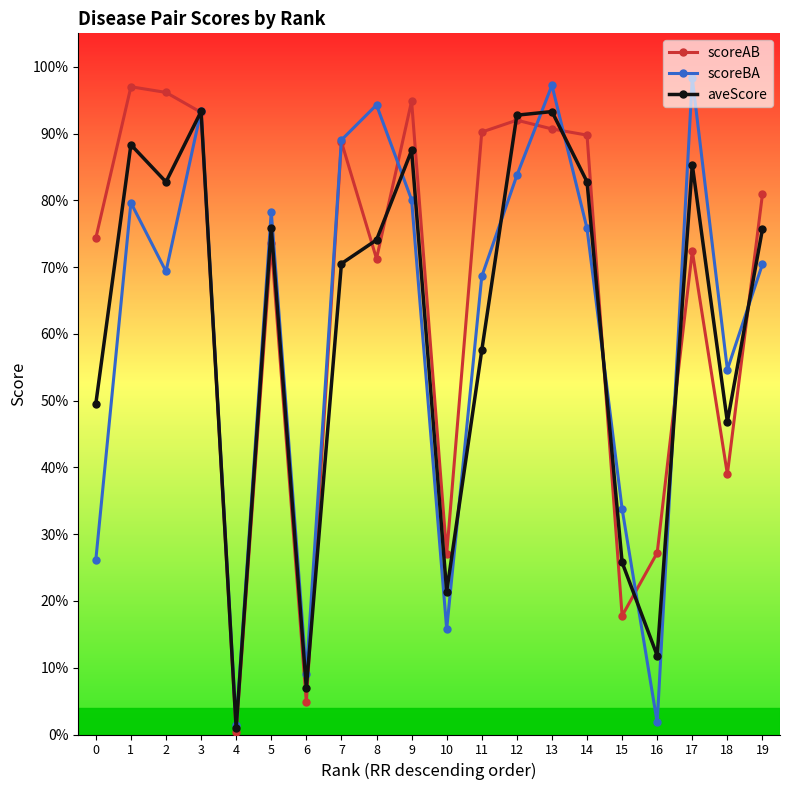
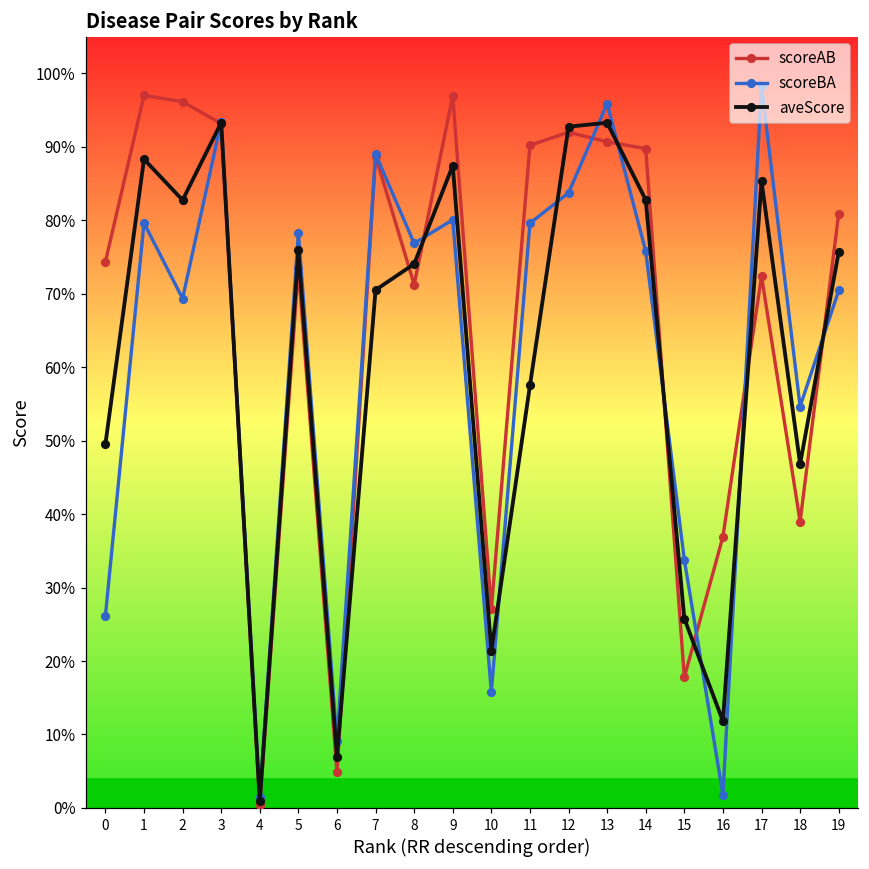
  {
    "scoreAB": {
      "0": "74%",
      "1": "97%",
      "2": "96%",
      "5": "74%",
      "6": "5%",
      "8": "71%",
-     "9": "95%",
+     "9": "97%",
      "10": "27%",
      "11": "90%",
      "12": "92%",
      "13": "91%",
      "14": "90%",
      "15": "18%",
-     "16": "27%",
+     "16": "37%",
      "17": "72%",
      "18": "39%",
      "19": "81%"
    },
    "scoreBA": {
      "0": "26%",
      "1": "80%",
      "2": "69%",
      "5": "78%",
      "6": "9%",
-     "8": "94%",
+     "8": "77%",
      "9": "80%",
      "10": "16%",
-     "11": "69%",
+     "11": "80%",
      "12": "84%",
-     "13": "97%",
+     "13": "96%",
      "14": "76%",
      "15": "34%",
      "18": "55%",
      "19": "70%"
    },
    "aveScore": {
      "0": "50%",
      "1": "88%",
      "2": "83%",
      "5": "76%",
      "6": "7%",
      "7": "71%",
      "8": "74%",
      "9": "87%",
      "10": "21%",
      "11": "58%",
      "12": "93%",
      "13": "93%",
      "14": "83%",
      "15": "26%",
      "16": "12%",
      "17": "85%",
      "18": "47%",
      "19": "76%"
    }
  }
